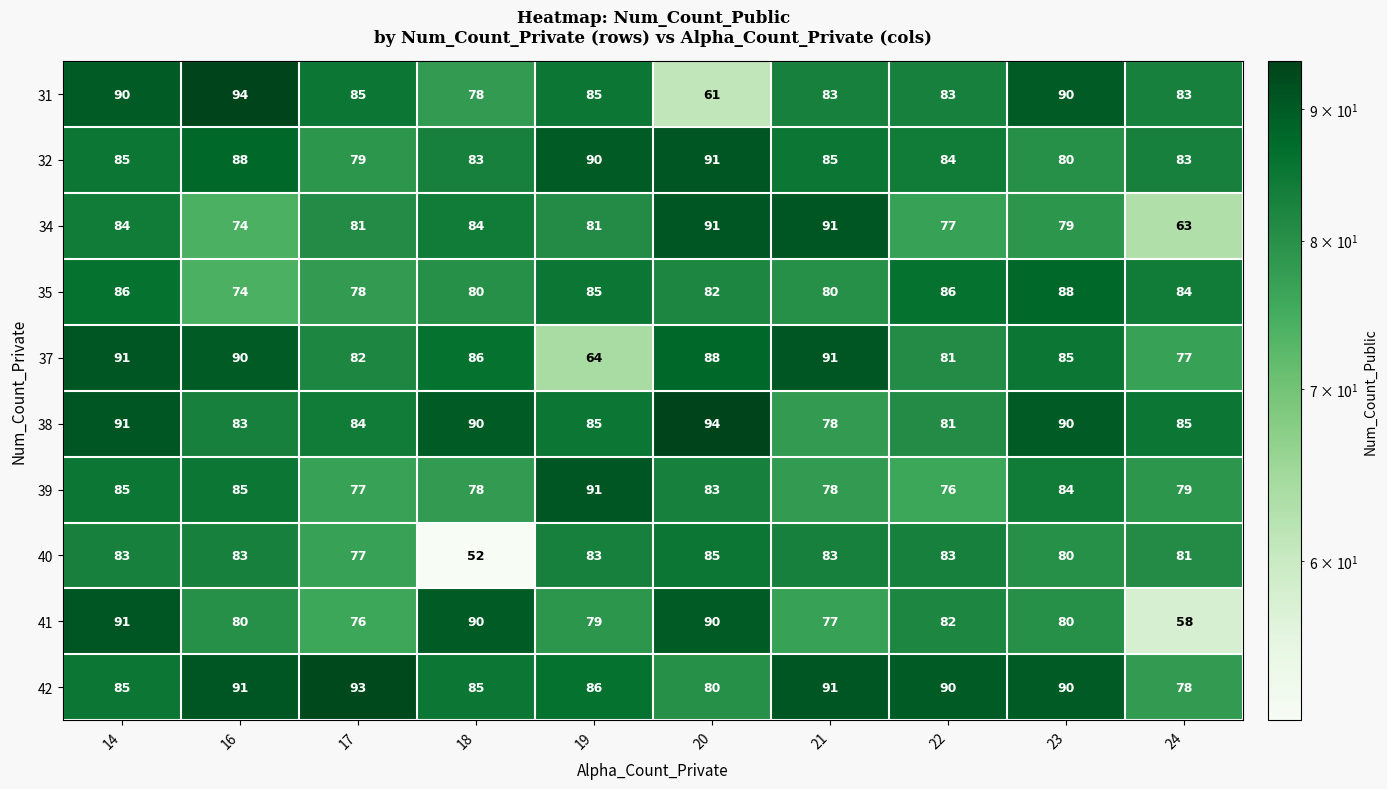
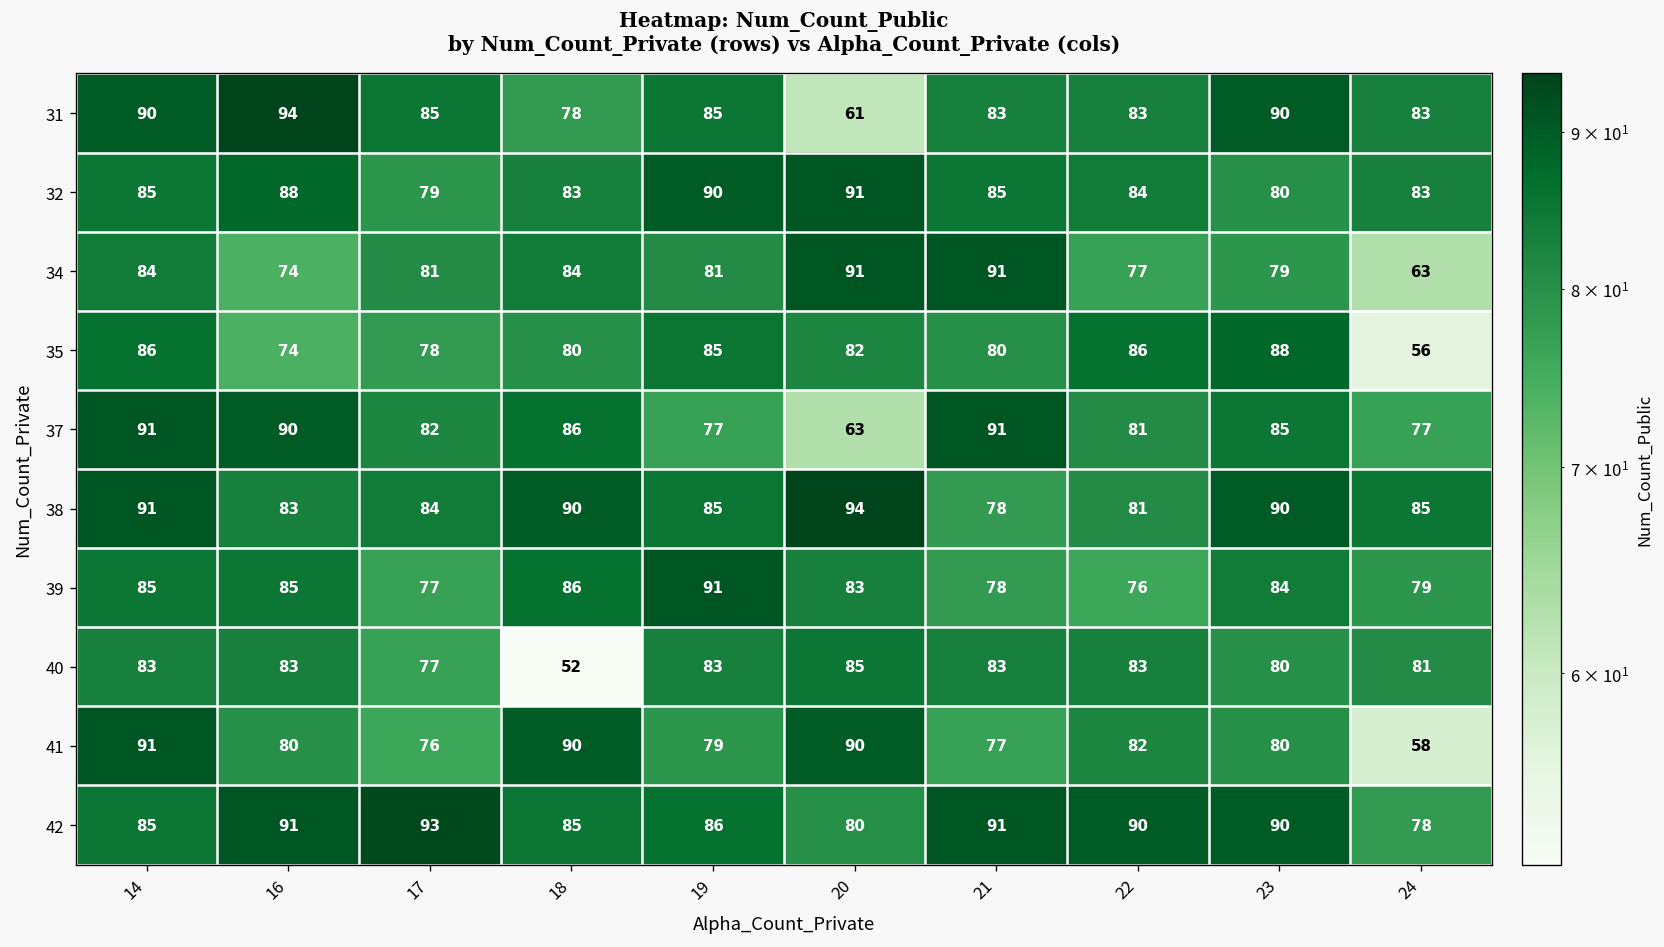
  {
    "31": {
      "14": 90,
      "16": 94,
      "17": 85,
      "18": 78,
      "19": 85,
      "20": 61,
      "21": 83,
      "22": 83,
      "23": 90,
      "24": 83
    },
    "32": {
      "14": 85,
      "16": 88,
      "17": 79,
      "18": 83,
      "19": 90,
      "20": 91,
      "21": 85,
      "22": 84,
      "23": 80,
      "24": 83
    },
    "34": {
      "14": 84,
      "16": 74,
      "17": 81,
      "18": 84,
      "19": 81,
      "20": 91,
      "21": 91,
      "22": 77,
      "23": 79,
      "24": 63
    },
    "35": {
      "14": 86,
      "16": 74,
      "17": 78,
      "18": 80,
      "19": 85,
      "20": 82,
      "21": 80,
      "22": 86,
      "23": 88,
-     "24": 84
+     "24": 56
    },
    "37": {
      "14": 91,
      "16": 90,
      "17": 82,
      "18": 86,
-     "19": 64,
-     "20": 88,
+     "19": 77,
+     "20": 63,
      "21": 91,
      "22": 81,
      "23": 85,
      "24": 77
    },
    "38": {
      "14": 91,
      "16": 83,
      "17": 84,
      "18": 90,
      "19": 85,
      "20": 94,
      "21": 78,
      "22": 81,
      "23": 90,
      "24": 85
    },
    "39": {
      "14": 85,
      "16": 85,
      "17": 77,
-     "18": 78,
+     "18": 86,
      "19": 91,
      "20": 83,
      "21": 78,
      "22": 76,
      "23": 84,
      "24": 79
    },
    "40": {
      "14": 83,
      "16": 83,
      "17": 77,
      "18": 52,
      "19": 83,
      "20": 85,
      "21": 83,
      "22": 83,
      "23": 80,
      "24": 81
    },
    "41": {
      "14": 91,
      "16": 80,
      "17": 76,
      "18": 90,
      "19": 79,
      "20": 90,
      "21": 77,
      "22": 82,
      "23": 80,
      "24": 58
    },
    "42": {
      "14": 85,
      "16": 91,
      "17": 93,
      "18": 85,
      "19": 86,
      "20": 80,
      "21": 91,
      "22": 90,
      "23": 90,
      "24": 78
    }
  }
